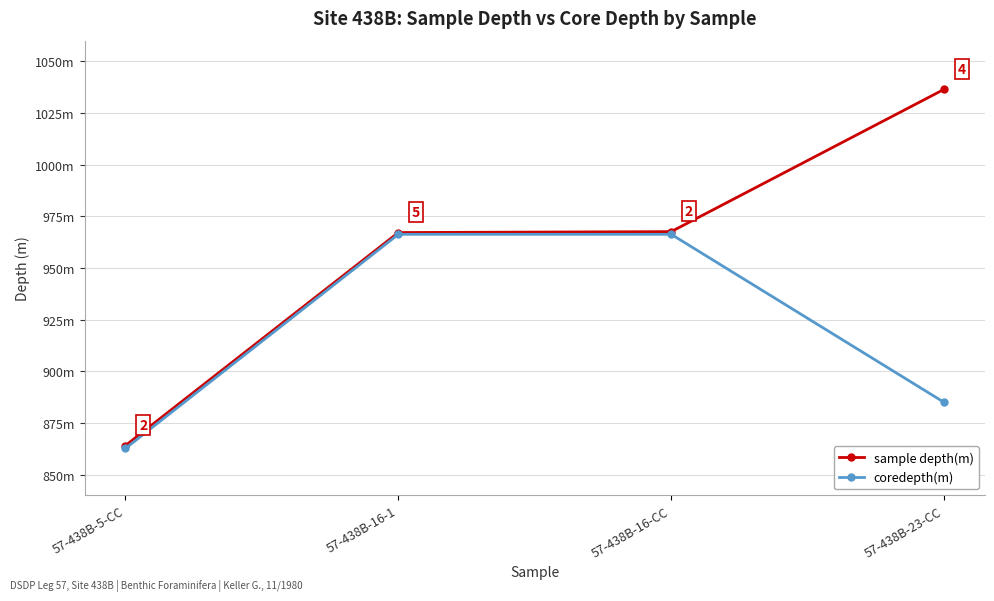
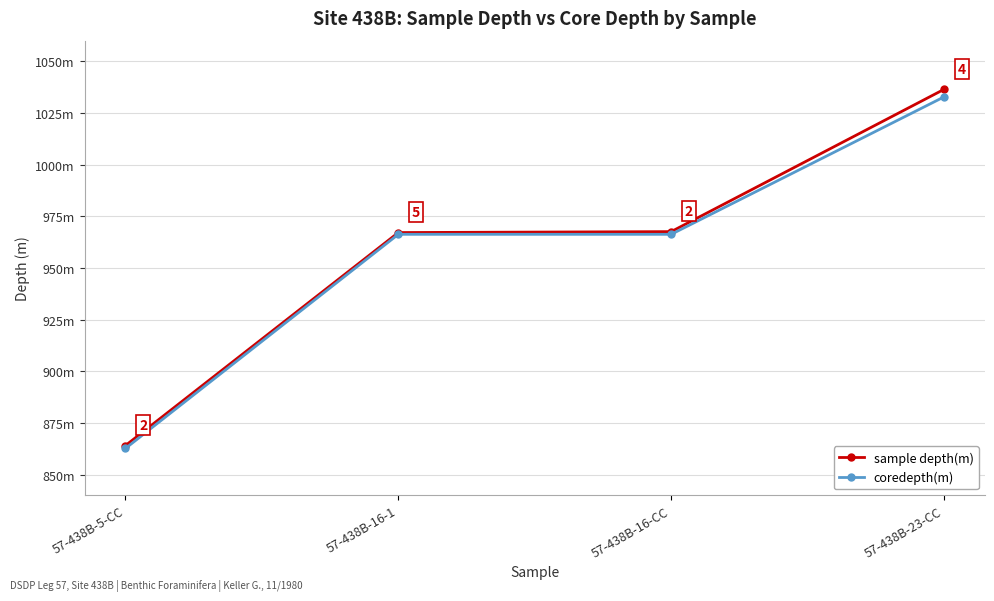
  {
    "coredepth(m)": {
      "57-438B-5-CC": "863m",
      "57-438B-16-CC": "966m",
-     "57-438B-23-CC": "885m"
+     "57-438B-23-CC": "1033m"
    }
  }
